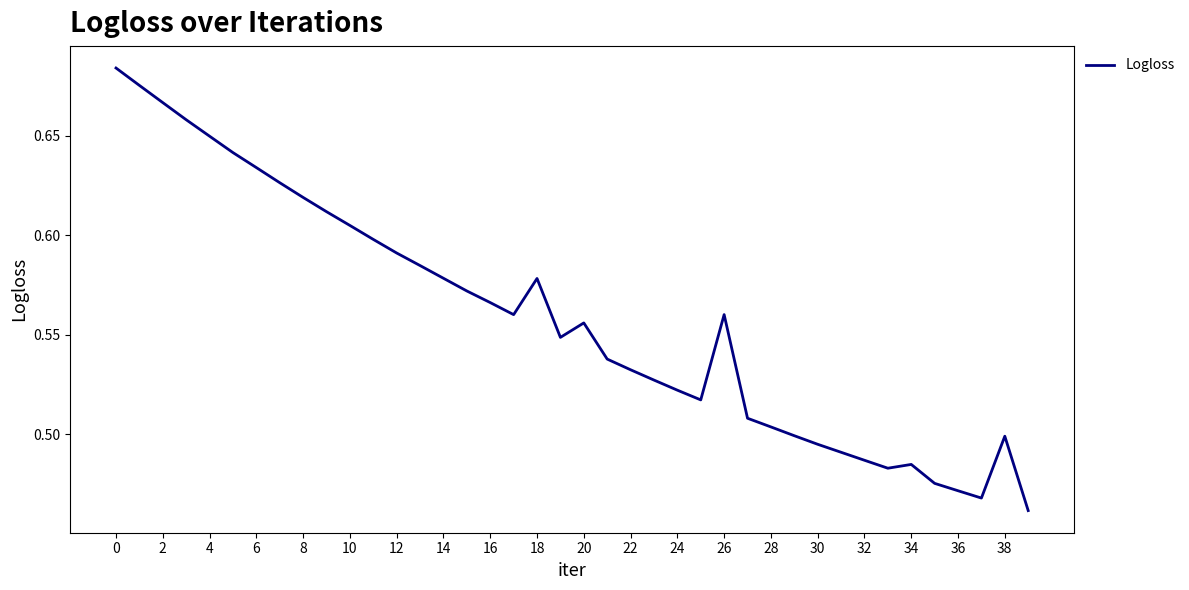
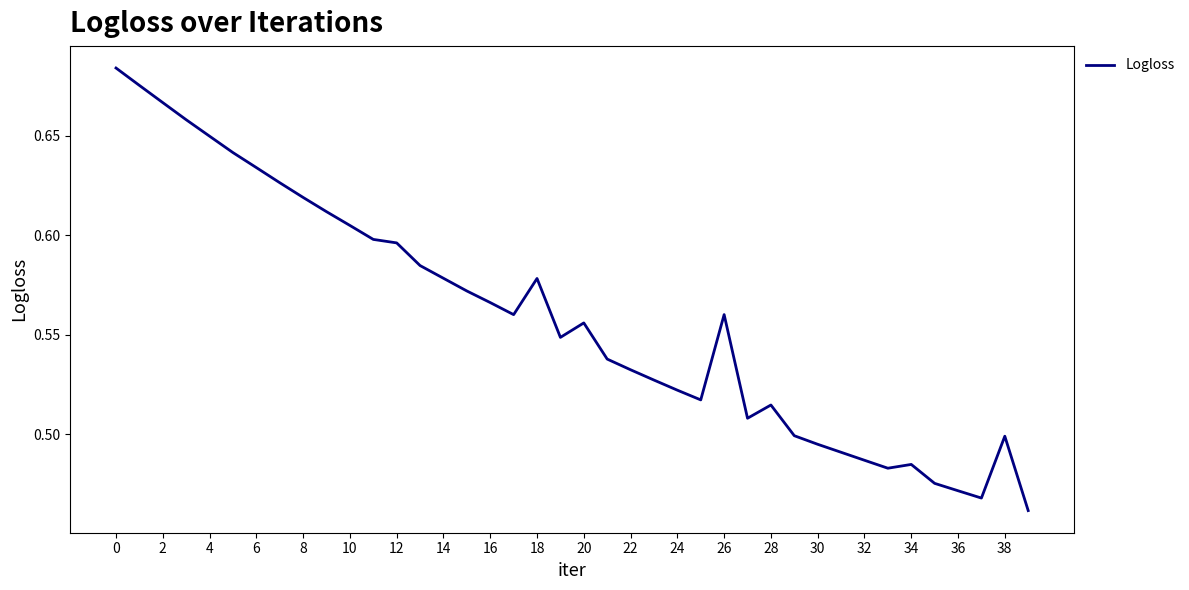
  {
    "0": 0.684,
    "2": 0.667,
    "4": 0.650,
    "6": 0.634,
    "8": 0.619,
    "10": 0.605,
-   "12": 0.591,
+   "12": 0.596,
    "14": 0.578,
    "16": 0.566,
    "18": 0.578,
    "20": 0.556,
    "22": 0.532,
    "24": 0.522,
    "26": 0.560,
-   "28": 0.504,
+   "28": 0.515,
    "30": 0.495,
    "32": 0.487,
    "34": 0.485,
    "36": 0.472,
    "38": 0.499
  }
